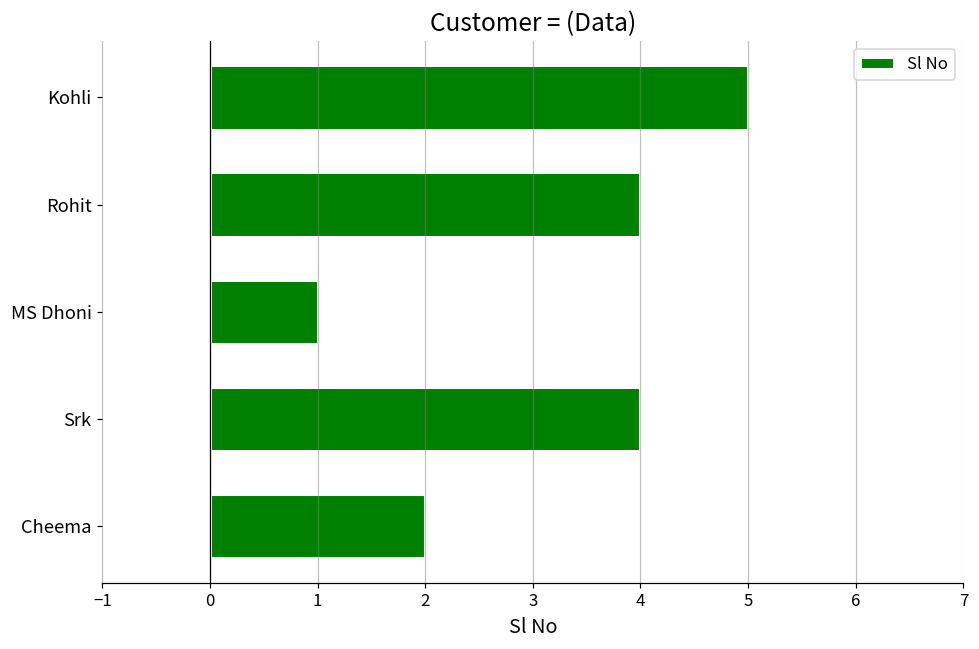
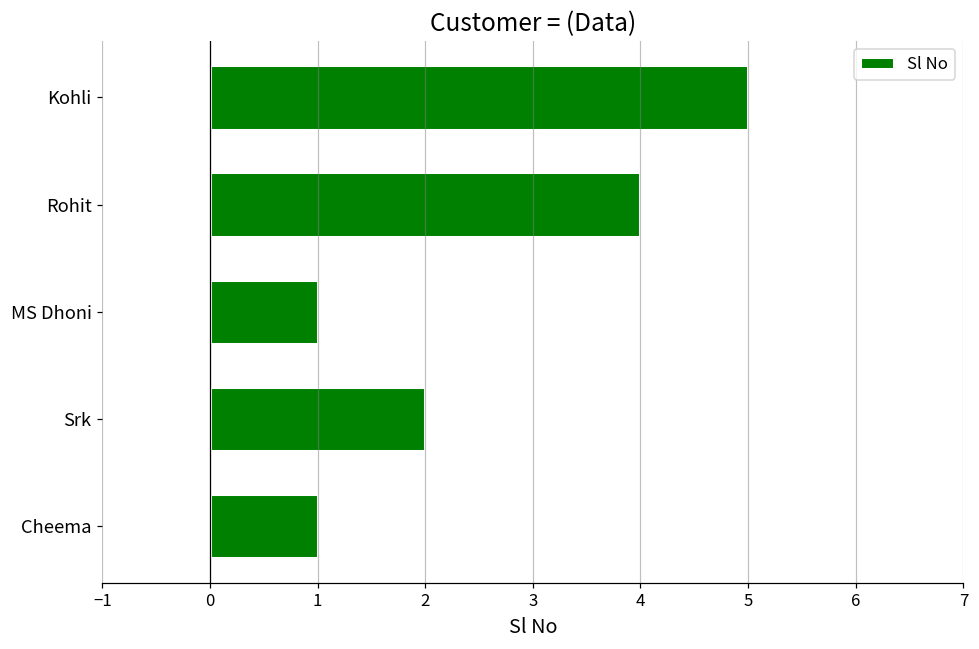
  {
    "Kohli": 5,
    "Rohit": 4,
    "MS Dhoni": 1,
-   "Srk": 4,
-   "Cheema": 2
+   "Srk": 2,
+   "Cheema": 1
  }
